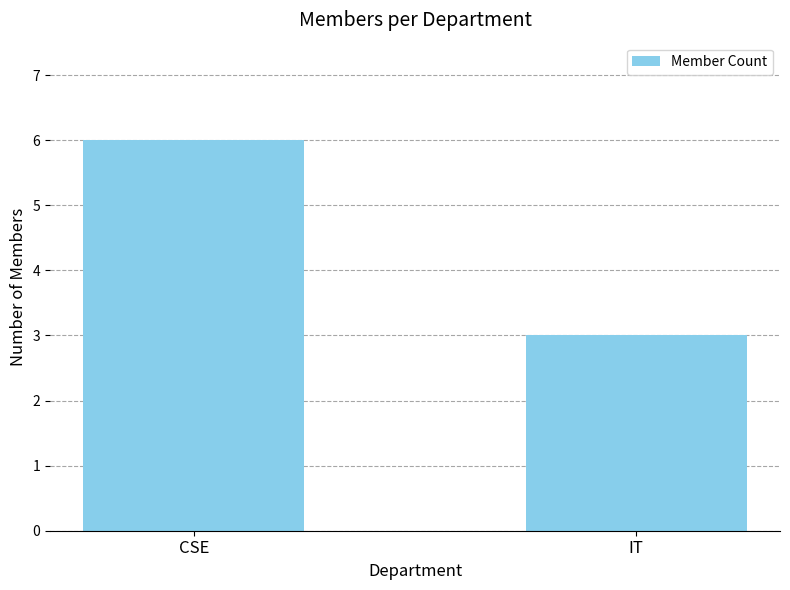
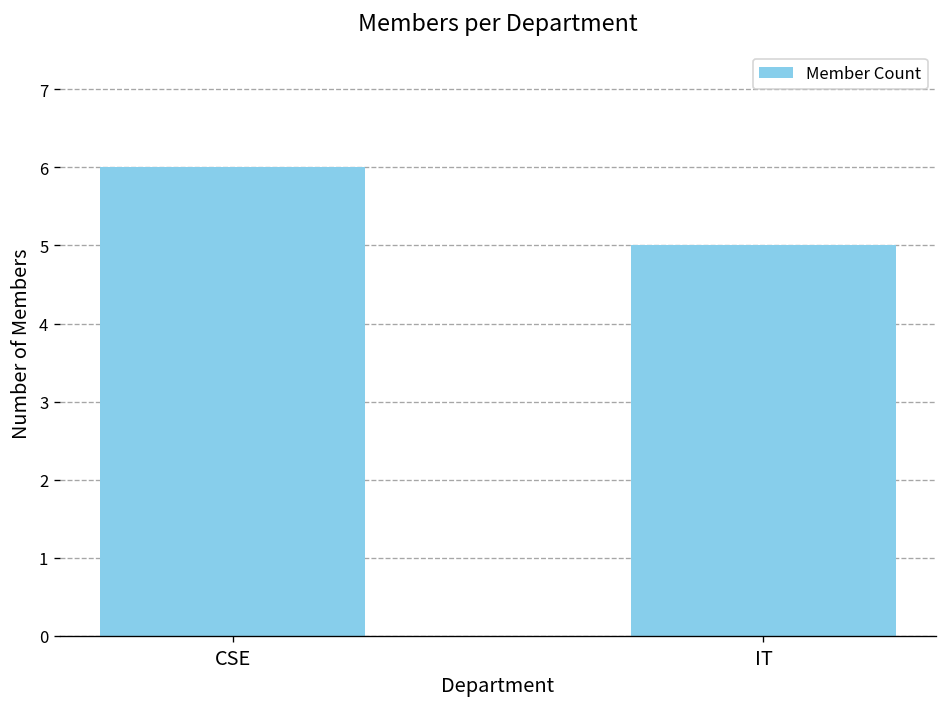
  {
    "CSE": 6,
-   "IT": 3
+   "IT": 5
  }
